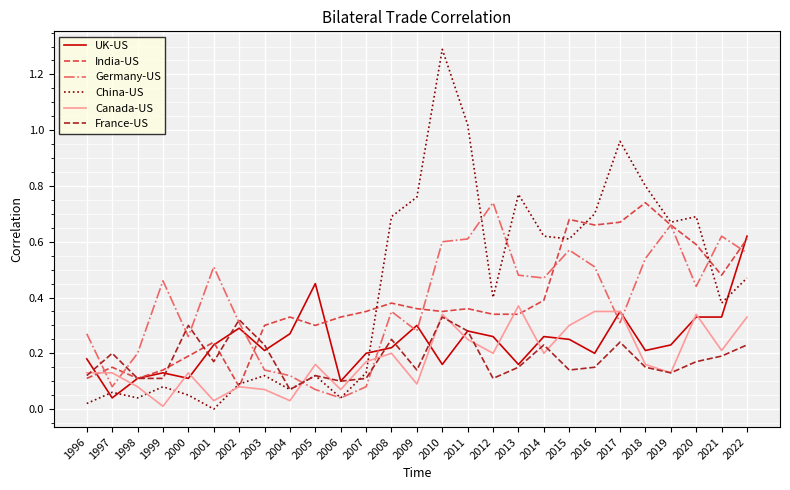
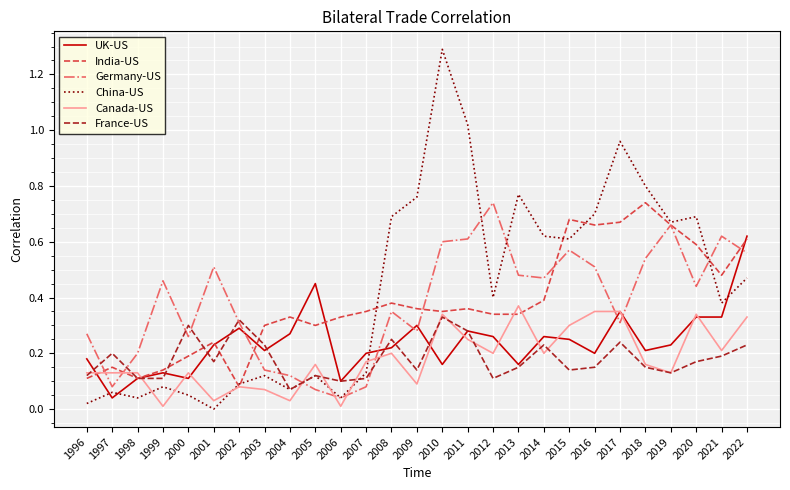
  {
    "Canada-US": {
      "1996": 0.13,
      "1997": 0.13,
-     "1998": 0.08,
+     "1998": 0.13,
      "1999": 0.01,
      "2000": 0.13,
      "2001": 0.03,
      "2003": 0.07,
      "2004": 0.03,
      "2005": 0.16,
-     "2006": 0.07,
+     "2006": 0.01,
      "2007": 0.17,
      "2008": 0.20,
      "2009": 0.09,
      "2010": 0.34,
      "2011": 0.25,
      "2012": 0.20,
      "2013": 0.37,
      "2014": 0.20,
      "2015": 0.30,
      "2016": 0.35,
      "2018": 0.16,
      "2020": 0.34,
      "2021": 0.21,
      "2022": 0.33
    }
  }
